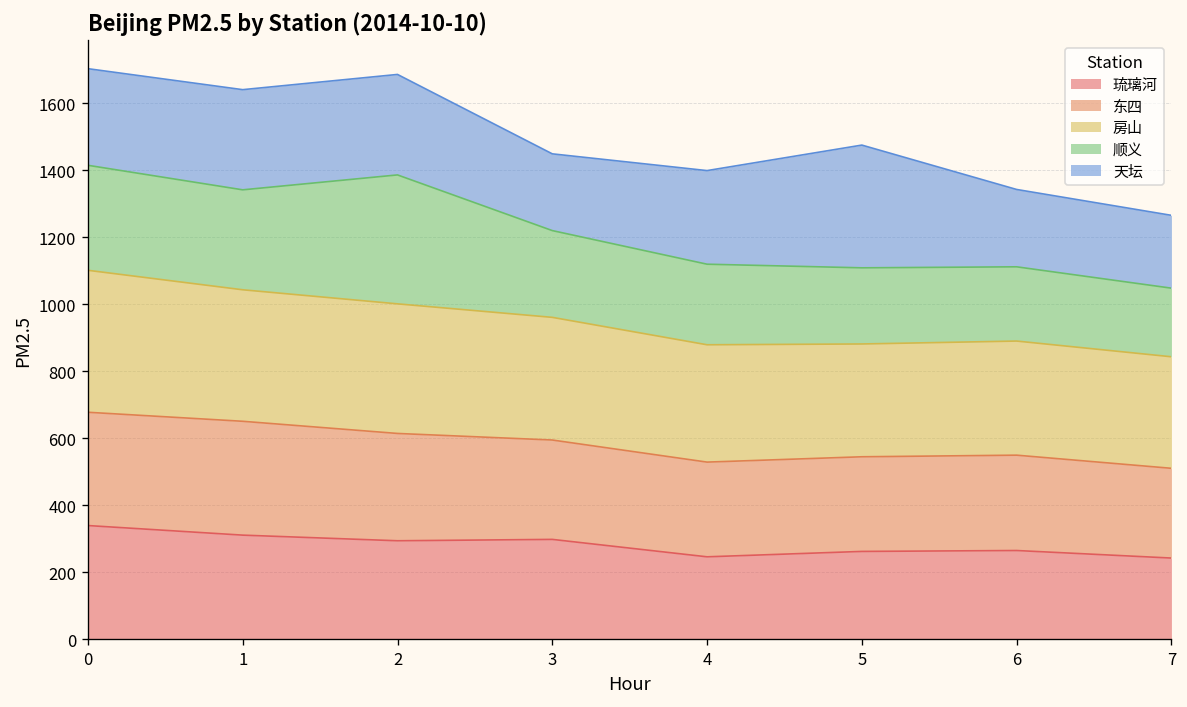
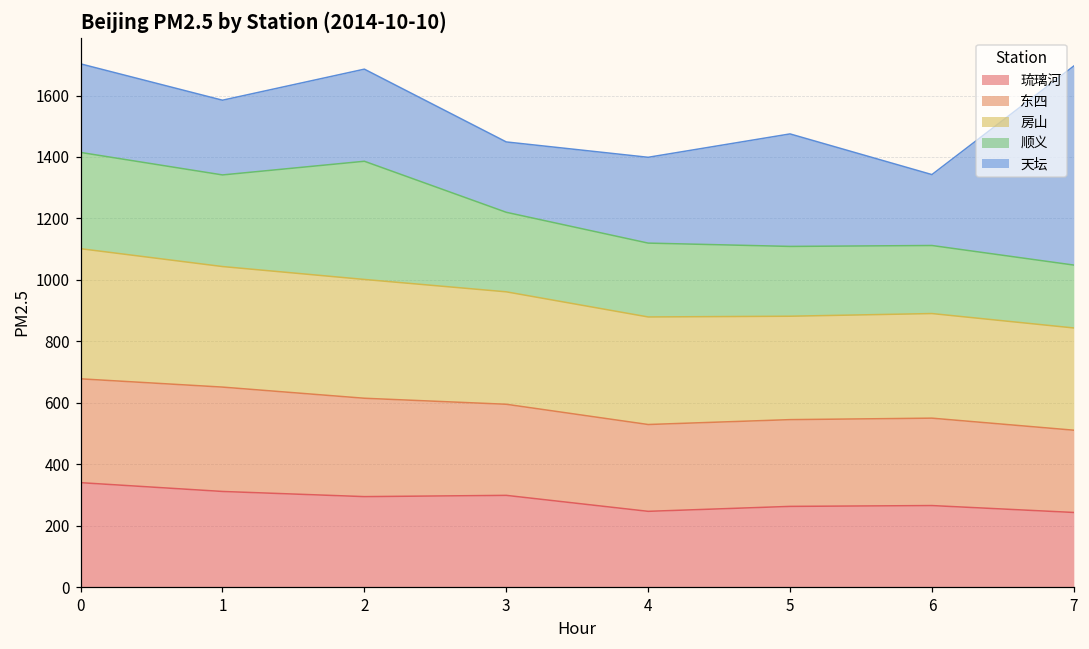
  {
    "顺义": {
      "0": 310,
      "1": 300,
      "2": 380,
      "3": 260,
      "4": 240,
      "5": 230,
      "6": 220,
      "7": 200
    },
    "天坛": {
      "0": 290,
-     "1": 300,
+     "1": 240,
      "2": 300,
      "3": 230,
      "4": 280,
      "5": 370,
      "6": 230,
-     "7": 220
+     "7": 650
    }
  }
